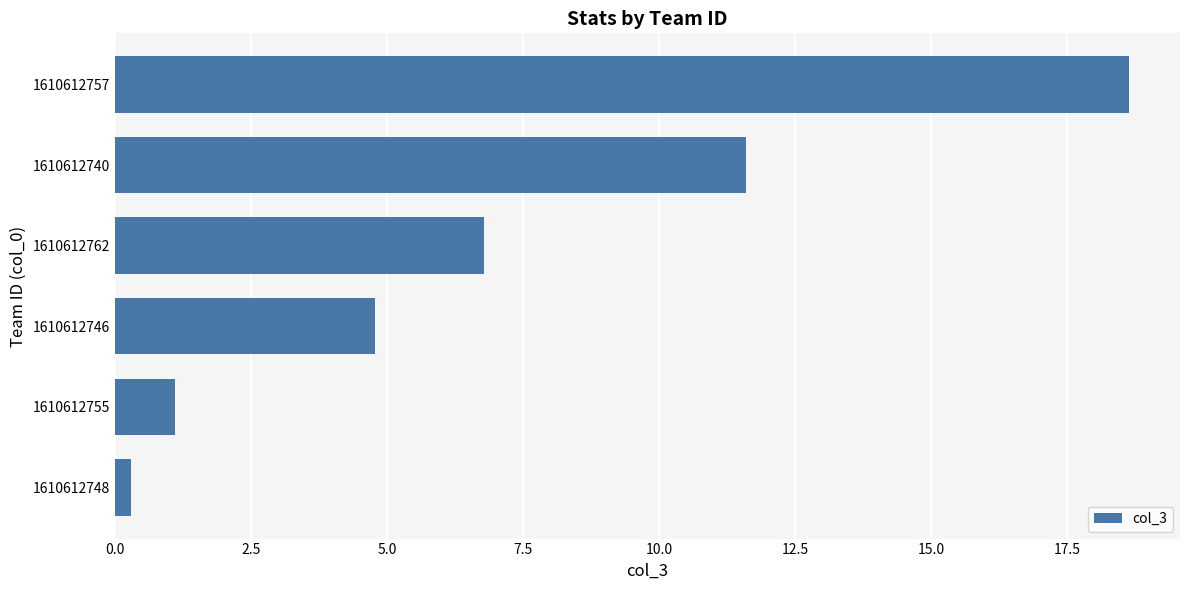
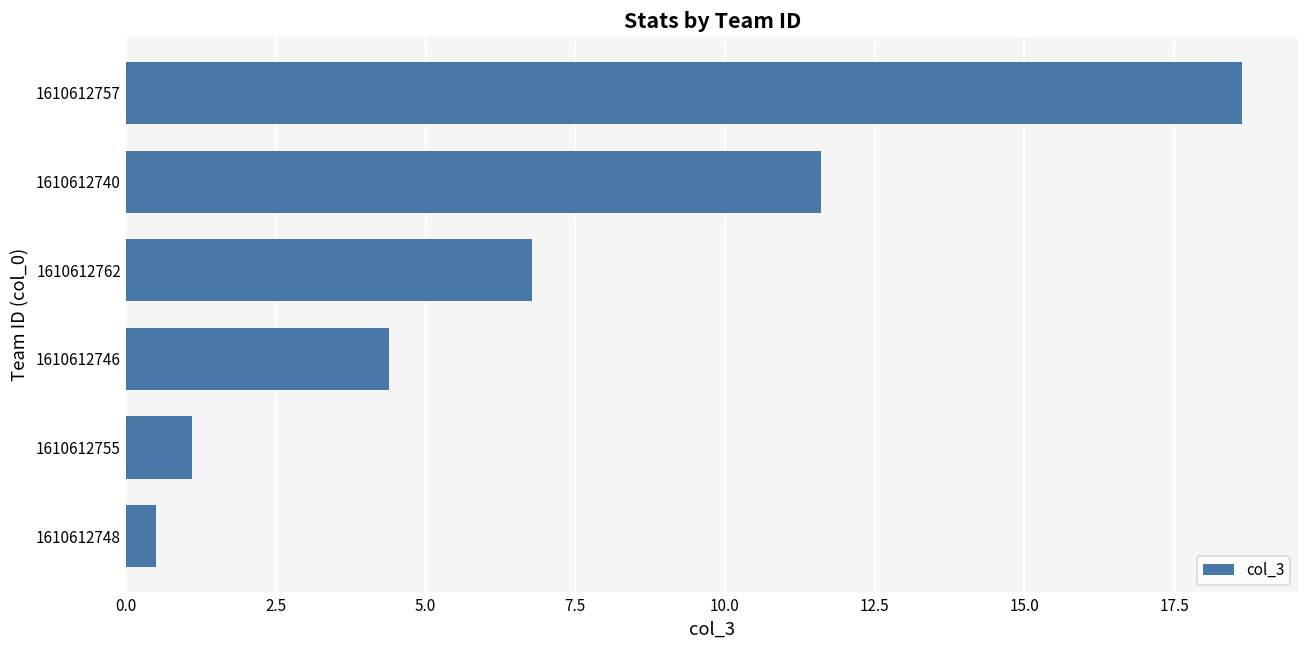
  {
    "1610612757": 18.6,
    "1610612740": 11.6,
    "1610612762": 6.8,
-   "1610612746": 4.8,
+   "1610612746": 4.4,
    "1610612755": 1.1,
-   "1610612748": 0.3
+   "1610612748": 0.5
  }
